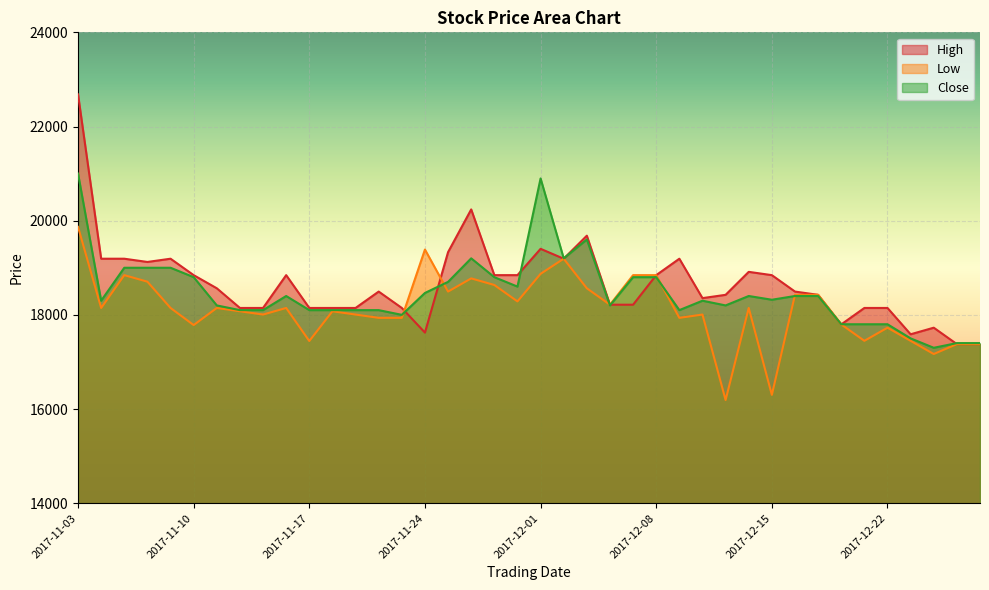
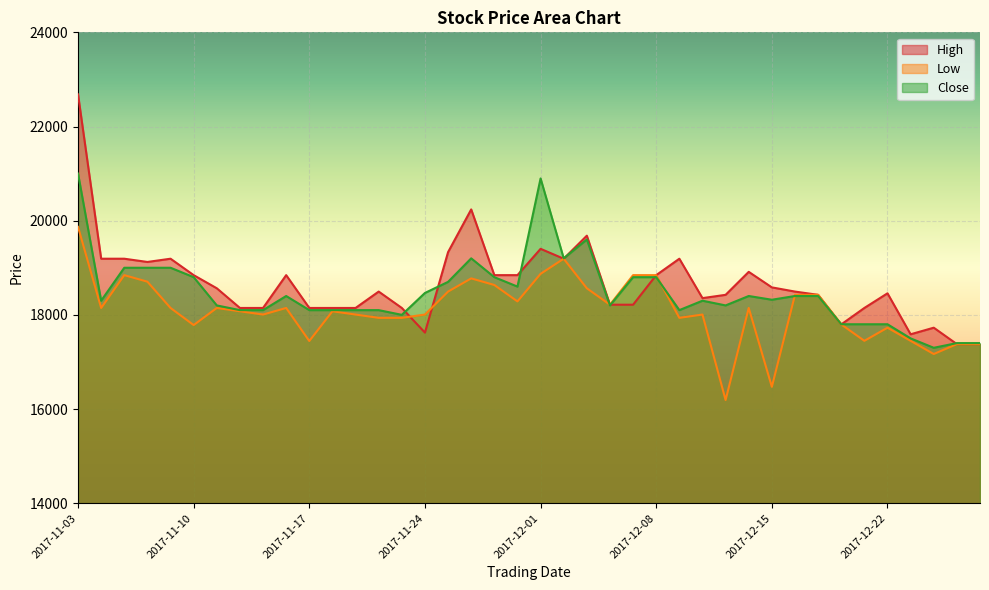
  {
    "High": {
      "2017-11-03": 22700,
      "2017-11-24": 17600,
      "2017-12-01": 19400,
-     "2017-12-15": 18800,
-     "2017-12-22": 18100
+     "2017-12-15": 18600,
+     "2017-12-22": 18500
    },
    "Low": {
      "2017-11-03": 19900,
      "2017-11-10": 17800,
      "2017-11-17": 17400,
-     "2017-11-24": 19400,
+     "2017-11-24": 18000,
      "2017-12-01": 18900,
-     "2017-12-15": 16300,
+     "2017-12-15": 16500,
      "2017-12-22": 17700
    },
    "Close": {
      "2017-11-03": 21000,
      "2017-11-24": 18500,
      "2017-12-01": 20900,
      "2017-12-15": 18300,
      "2017-12-22": 17800
    }
  }
